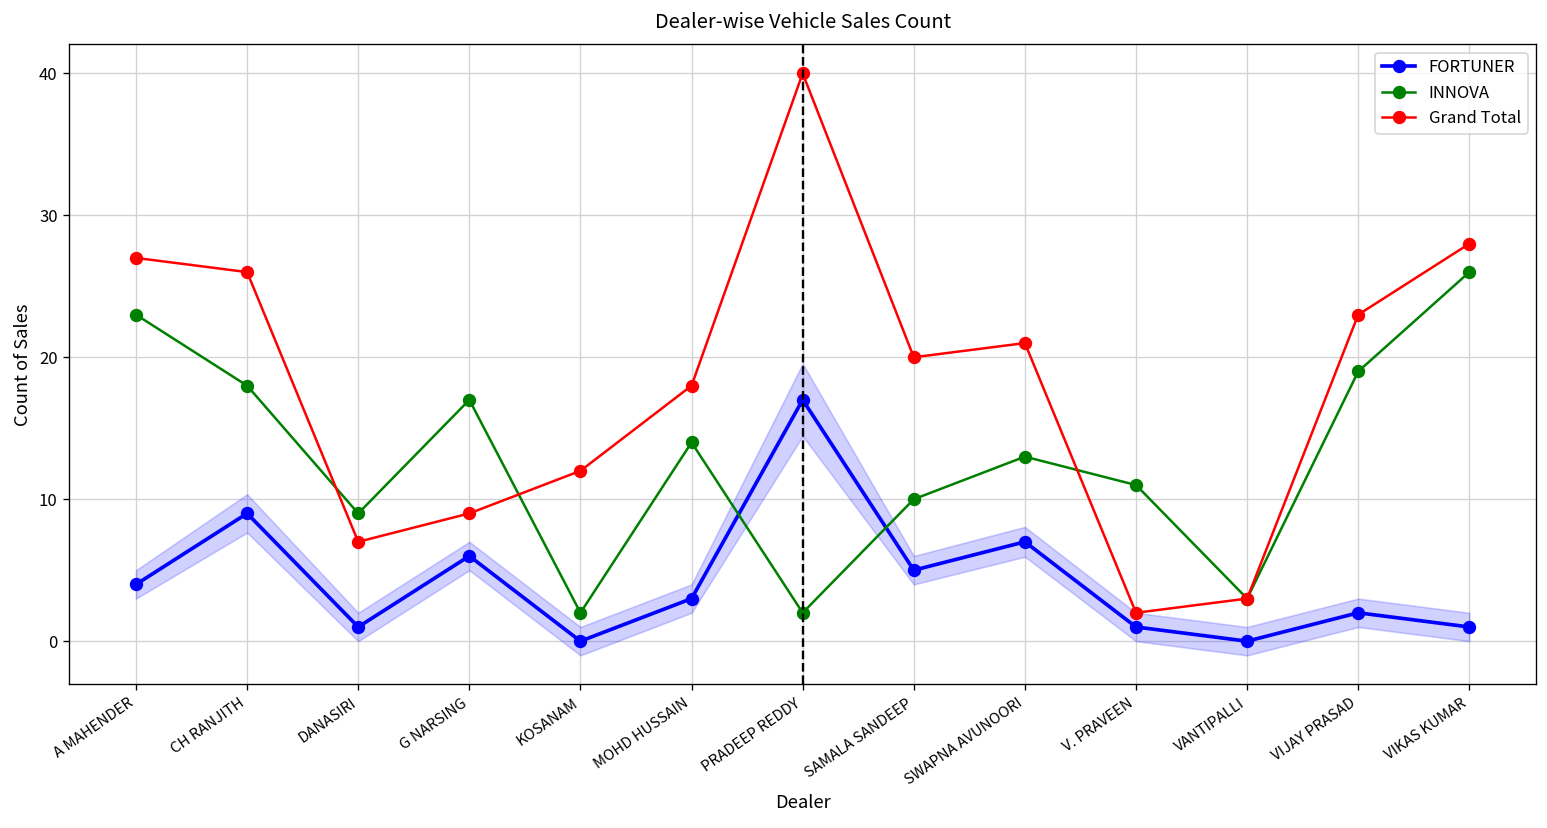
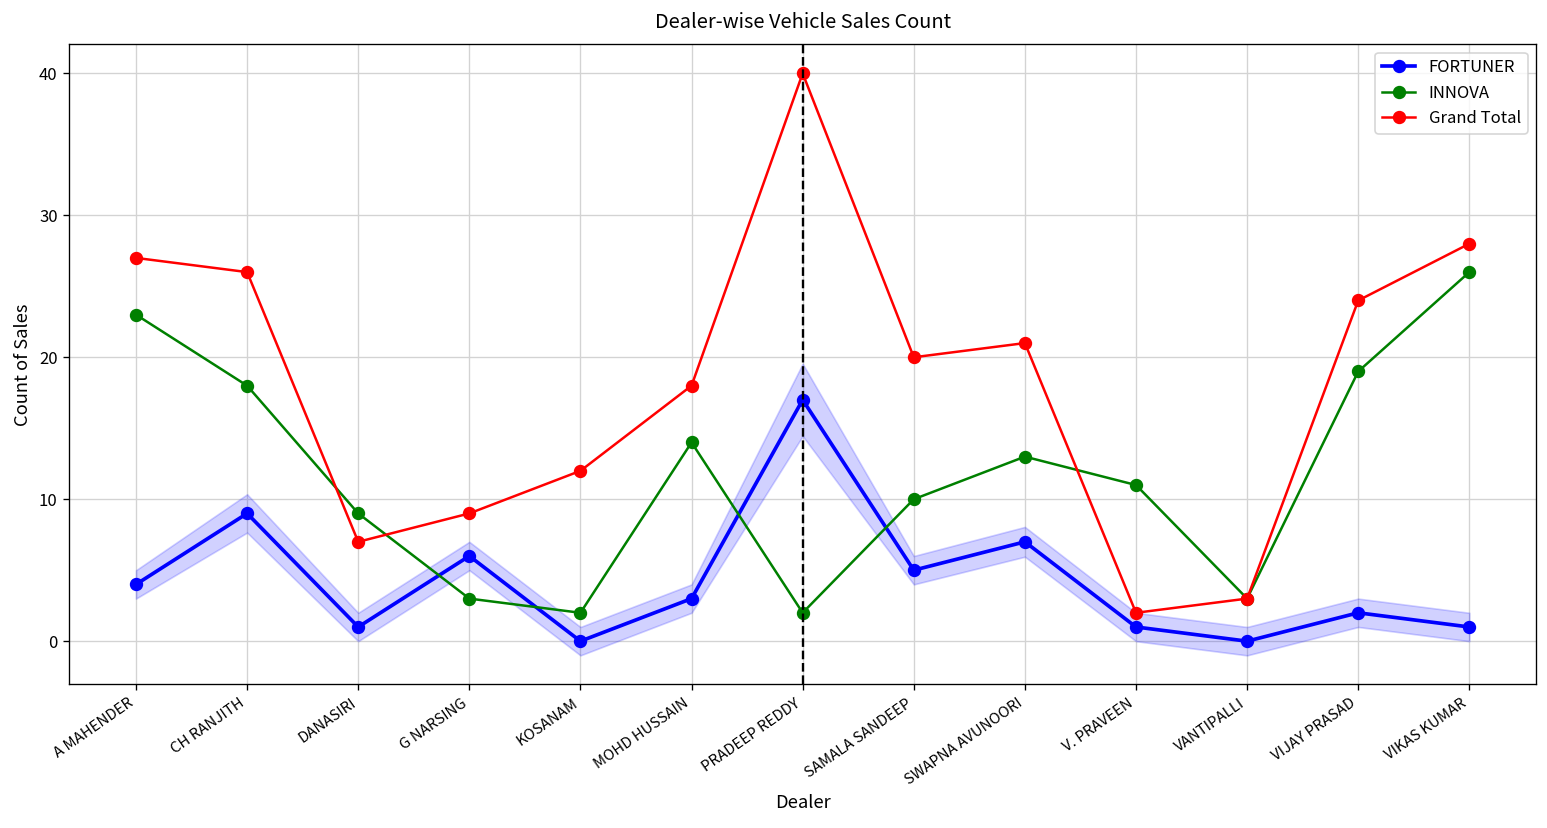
  {
    "INNOVA": {
      "A MAHENDER": 23,
      "CH RANJITH": 18,
      "DANASIRI": 9,
-     "G NARSING": 17,
+     "G NARSING": 3,
      "KOSANAM": 2,
      "MOHD HUSSAIN": 14,
      "PRADEEP REDDY": 2,
      "SAMALA SANDEEP": 10,
      "SWAPNA AVUNOORI": 13,
      "V. PRAVEEN": 11,
      "VIJAY PRASAD": 19,
      "VIKAS KUMAR": 26
    },
    "Grand Total": {
      "A MAHENDER": 27,
      "CH RANJITH": 26,
      "DANASIRI": 7,
      "G NARSING": 9,
      "KOSANAM": 12,
      "MOHD HUSSAIN": 18,
      "PRADEEP REDDY": 40,
      "SAMALA SANDEEP": 20,
      "SWAPNA AVUNOORI": 21,
-     "VIJAY PRASAD": 23,
+     "VIJAY PRASAD": 24,
      "VIKAS KUMAR": 28
    }
  }
